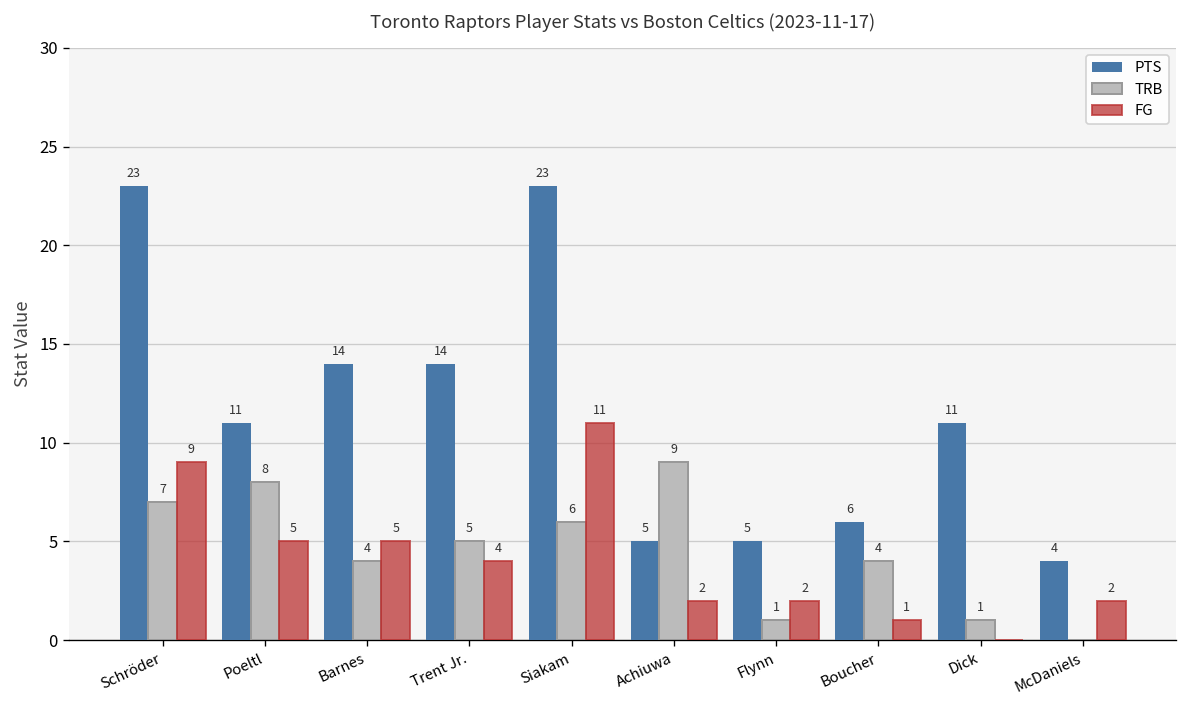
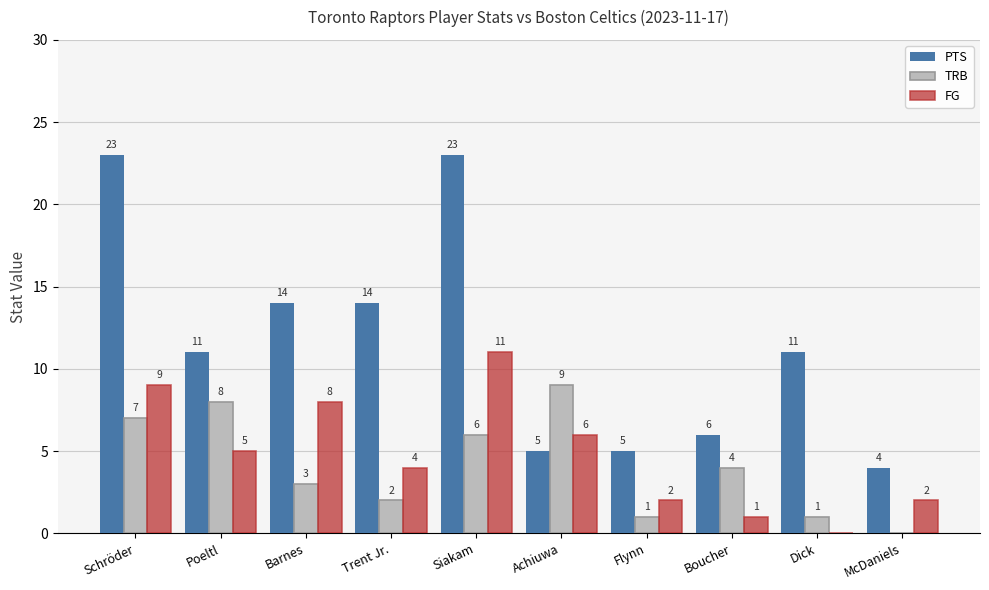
  {
    "PTS": {
      "Schröder": 23,
      "Poeltl": 11,
      "Barnes": 14,
      "Trent Jr.": 14,
      "Siakam": 23,
      "Achiuwa": 5,
      "Flynn": 5,
      "Boucher": 6,
      "Dick": 11,
      "McDaniels": 4
    },
    "TRB": {
      "Schröder": 7,
      "Poeltl": 8,
-     "Barnes": 4,
-     "Trent Jr.": 5,
+     "Barnes": 3,
+     "Trent Jr.": 2,
      "Siakam": 6,
      "Achiuwa": 9,
      "Flynn": 1,
      "Boucher": 4,
      "Dick": 1
    },
    "FG": {
      "Schröder": 9,
      "Poeltl": 5,
-     "Barnes": 5,
+     "Barnes": 8,
      "Trent Jr.": 4,
      "Siakam": 11,
-     "Achiuwa": 2,
+     "Achiuwa": 6,
      "Flynn": 2,
      "Boucher": 1,
      "McDaniels": 2
    }
  }
